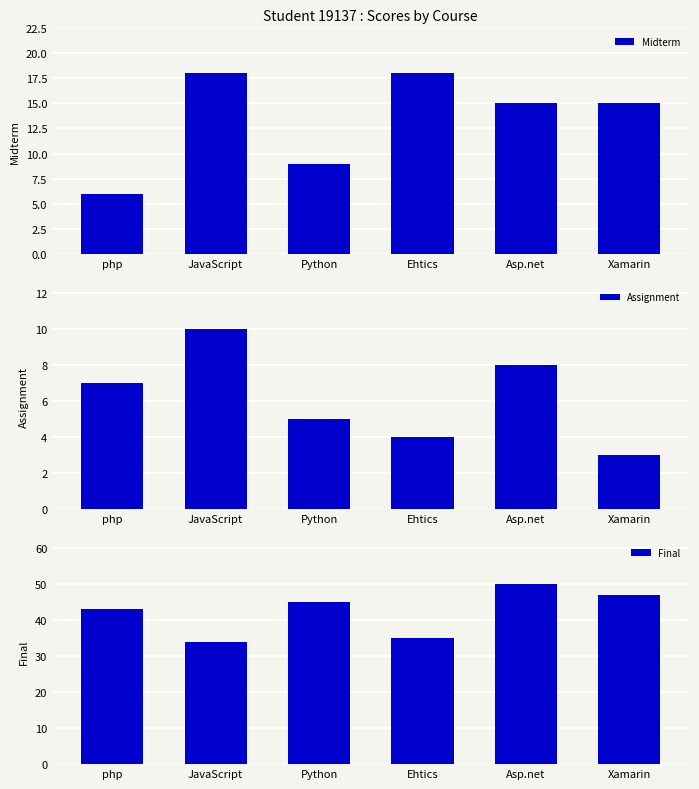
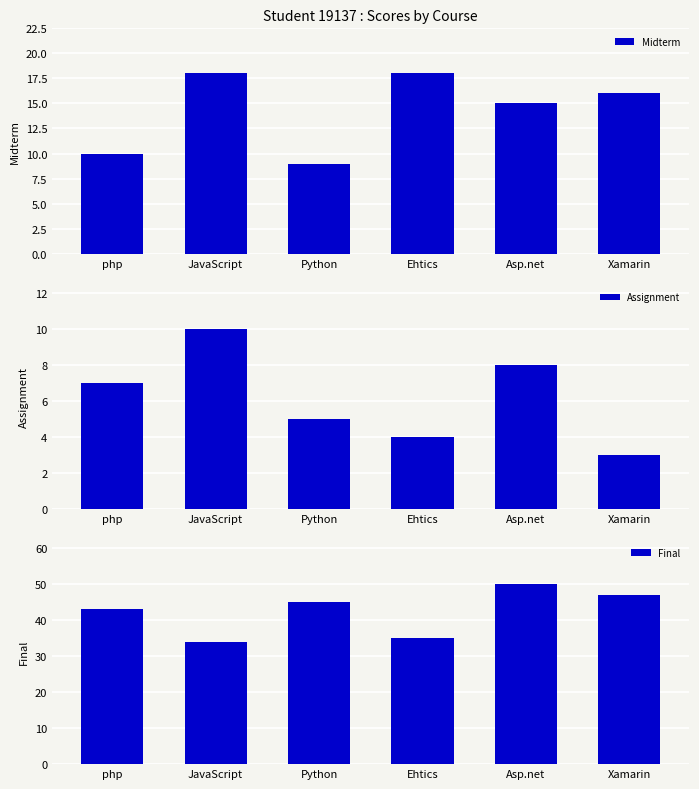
  {
    "Student 19137 : Scores by Course": {
-     "php": 6,
+     "php": 10,
      "JavaScript": 18,
      "Python": 9,
      "Ehtics": 18,
      "Asp.net": 15,
-     "Xamarin": 15
+     "Xamarin": 16
    }
  }
